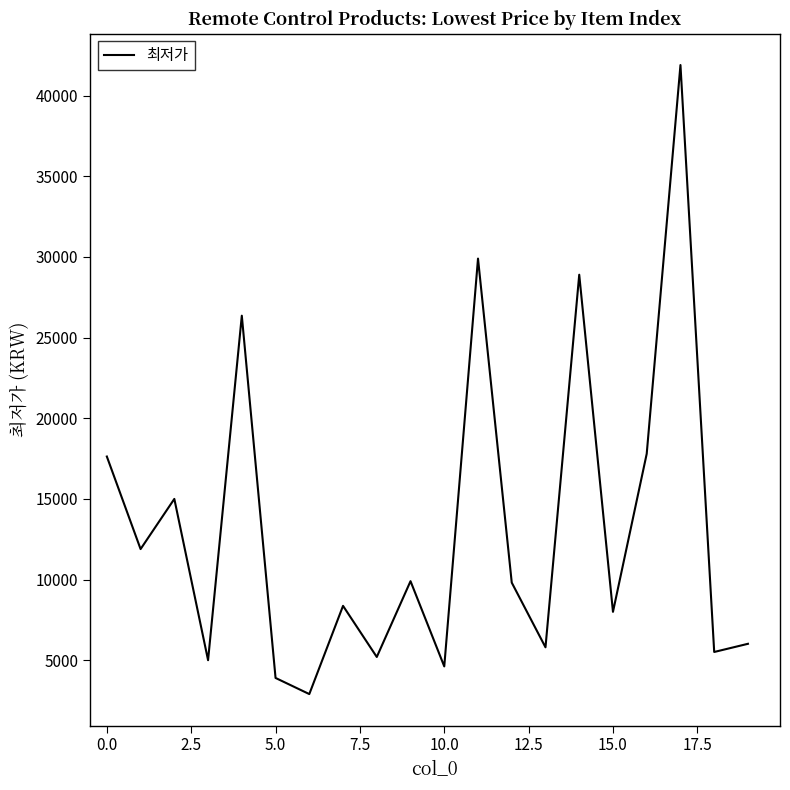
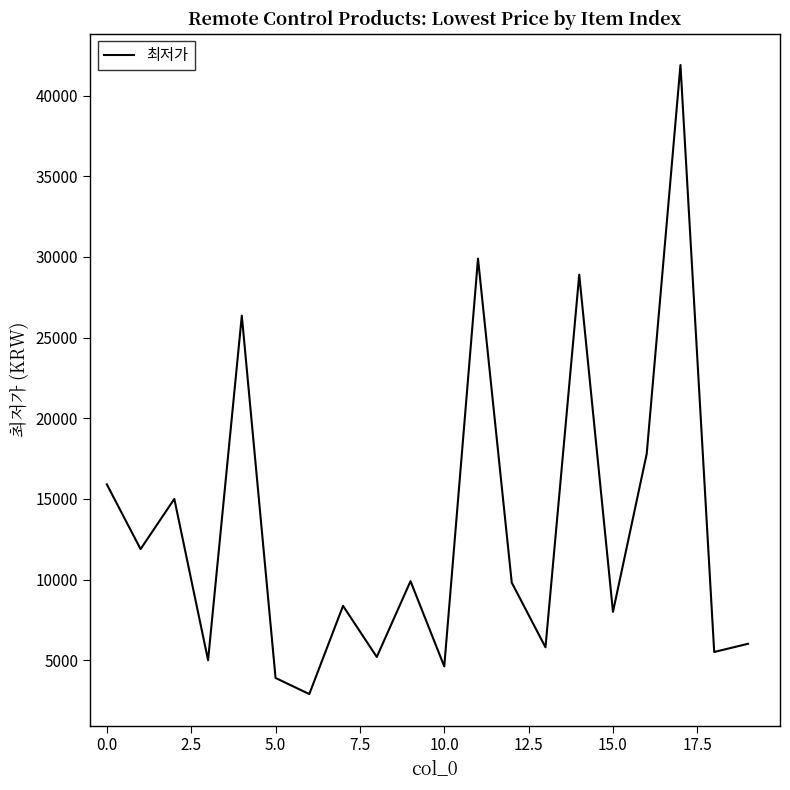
  {
-   "0.0": 17600,
+   "0.0": 15900,
    "5.0": 3900,
    "10.0": 4600,
    "15.0": 8000
  }
